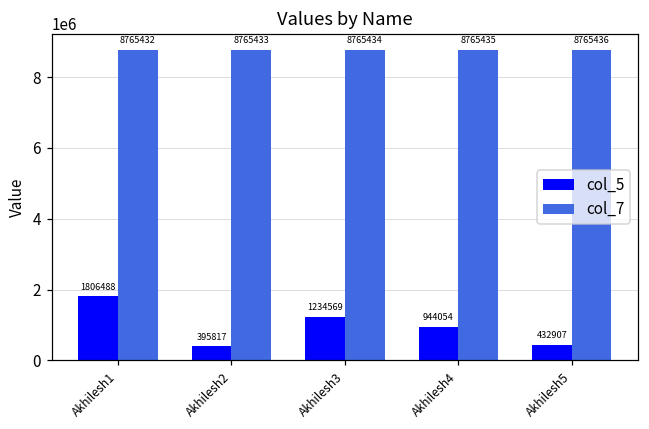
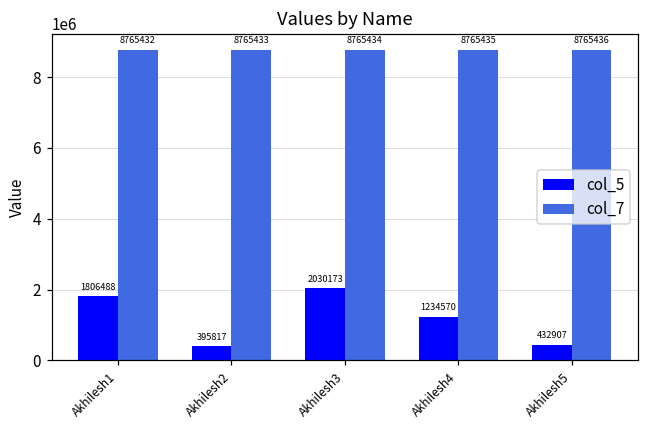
  {
    "col_5": {
      "Akhilesh1": 1806488,
      "Akhilesh2": 395817,
-     "Akhilesh3": 1234569,
-     "Akhilesh4": 944054,
+     "Akhilesh3": 2030173,
+     "Akhilesh4": 1234570,
      "Akhilesh5": 432907
    },
    "col_7": {
      "Akhilesh1": 8765432,
      "Akhilesh2": 8765433,
      "Akhilesh3": 8765434,
      "Akhilesh4": 8765435,
      "Akhilesh5": 8765436
    }
  }
